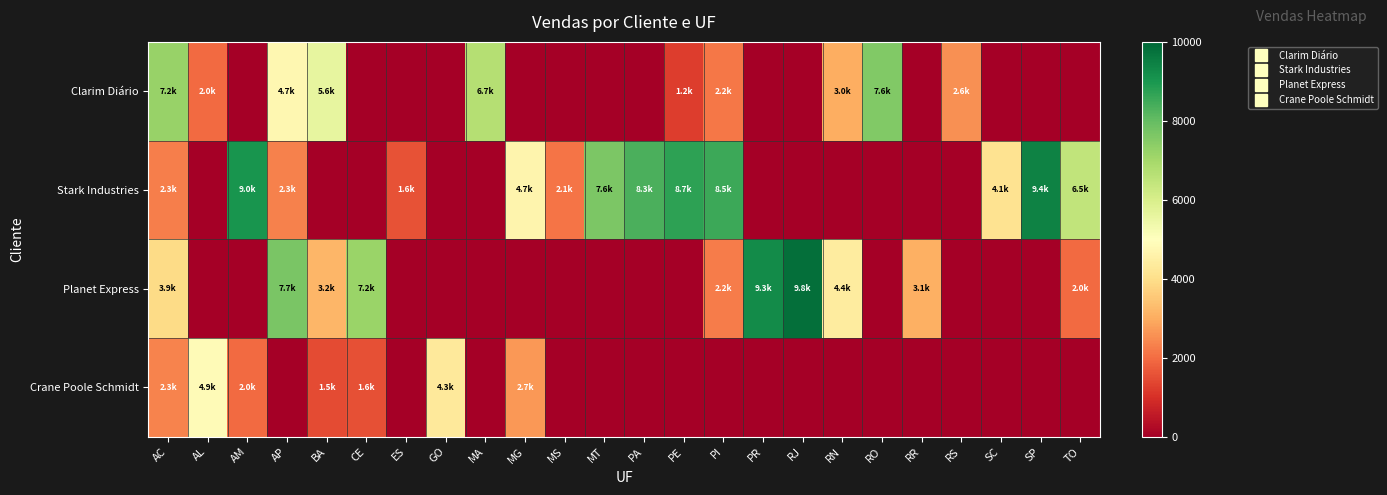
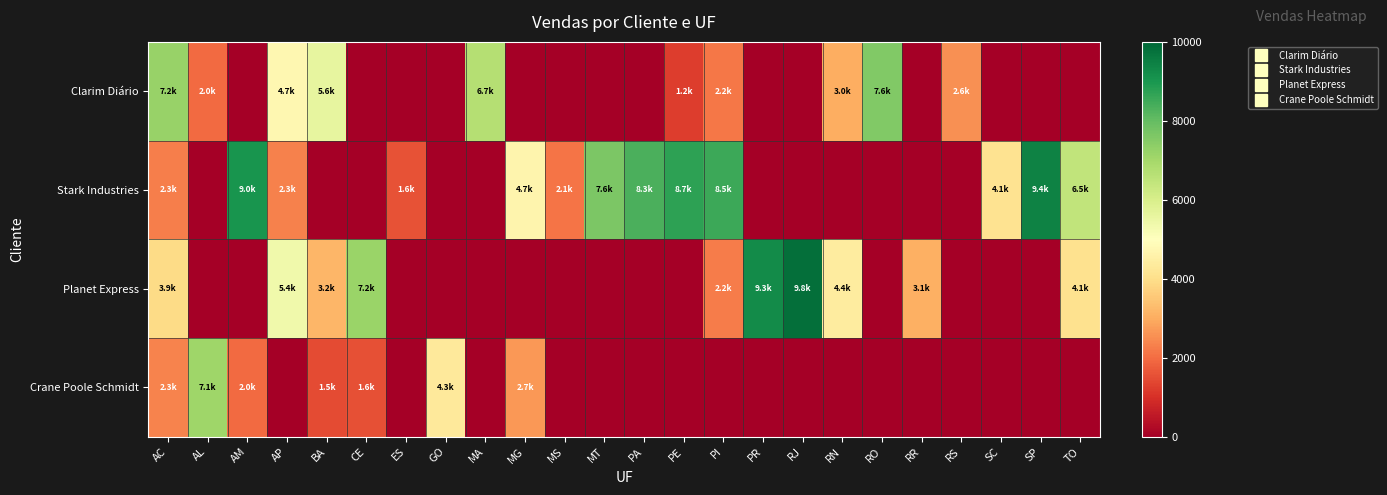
  {
    "Clarim Diário": {
      "AC": "7.2k",
      "AL": "2.0k",
      "AP": "4.7k",
      "BA": "5.6k",
      "MA": "6.7k",
      "PE": "1.2k",
      "PI": "2.2k",
      "RN": "3.0k",
      "RO": "7.6k",
      "RS": "2.6k"
    },
    "Stark Industries": {
      "AC": "2.3k",
      "AM": "9.0k",
      "AP": "2.3k",
      "ES": "1.6k",
      "MG": "4.7k",
      "MS": "2.1k",
      "MT": "7.6k",
      "PA": "8.3k",
      "PE": "8.7k",
      "PI": "8.5k",
      "SC": "4.1k",
      "SP": "9.4k",
      "TO": "6.5k"
    },
    "Planet Express": {
      "AC": "3.9k",
-     "AP": "7.7k",
+     "AP": "5.4k",
      "BA": "3.2k",
      "CE": "7.2k",
      "PI": "2.2k",
      "PR": "9.3k",
      "RJ": "9.8k",
      "RN": "4.4k",
      "RR": "3.1k",
-     "TO": "2.0k"
+     "TO": "4.1k"
    },
    "Crane Poole Schmidt": {
      "AC": "2.3k",
-     "AL": "4.9k",
+     "AL": "7.1k",
      "AM": "2.0k",
      "BA": "1.5k",
      "CE": "1.6k",
      "GO": "4.3k",
      "MG": "2.7k"
    }
  }
